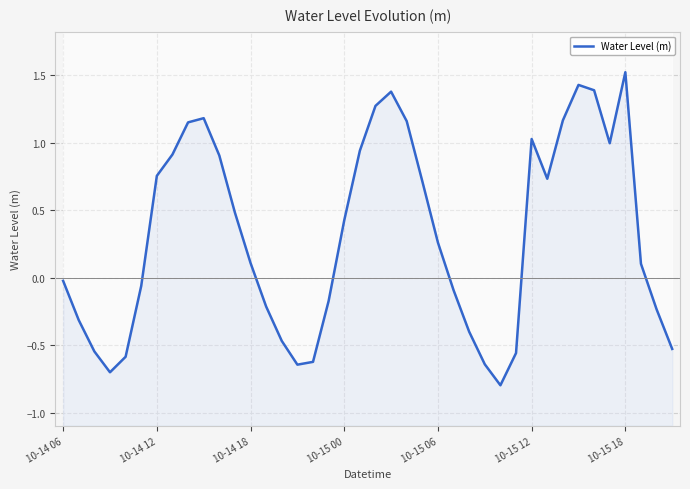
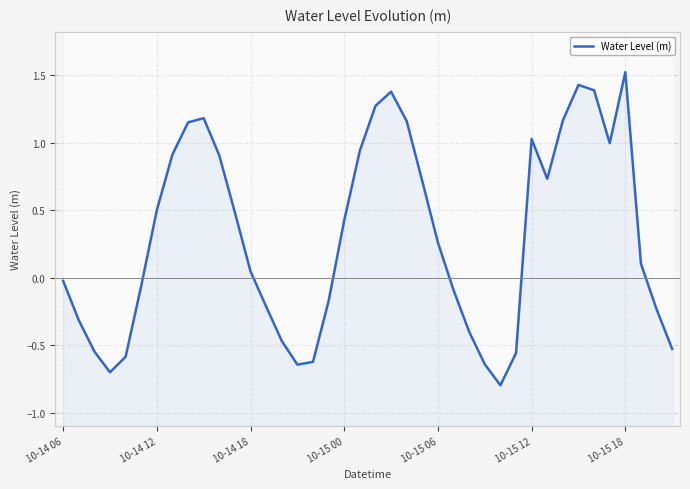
  {
    "Water Level (m)": {
      "10-14 06": -0.02,
-     "10-14 12": 0.76,
-     "10-14 18": 0.11,
+     "10-14 12": 0.50,
+     "10-14 18": 0.05,
      "10-15 00": 0.43,
      "10-15 06": 0.26,
      "10-15 12": 1.03,
      "10-15 18": 1.52
    }
  }
